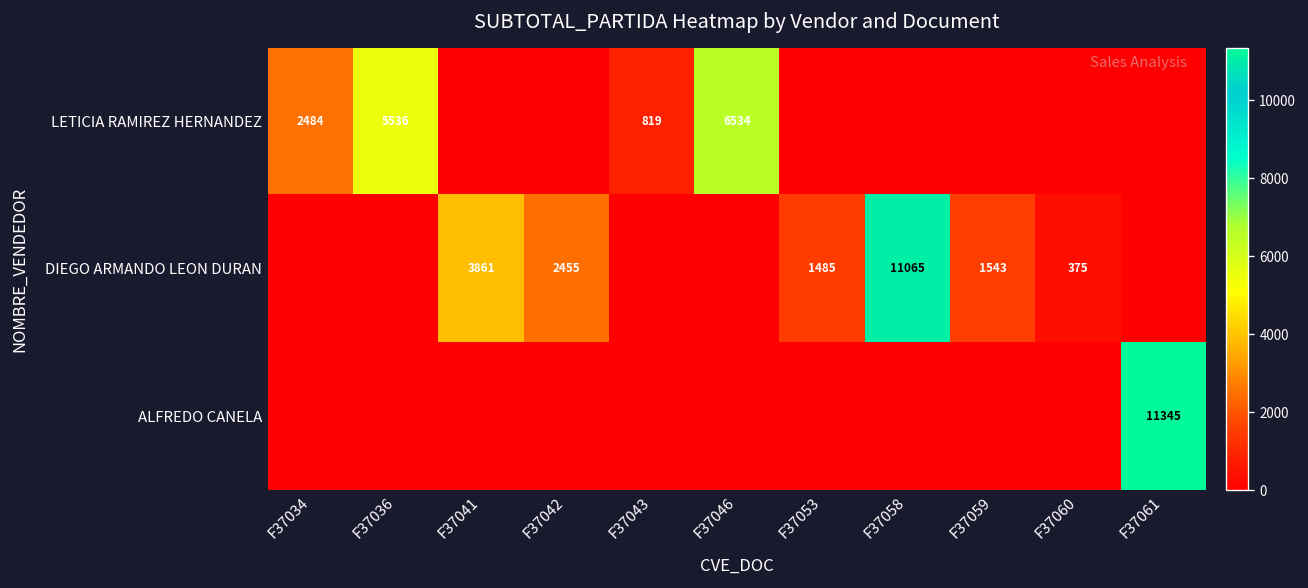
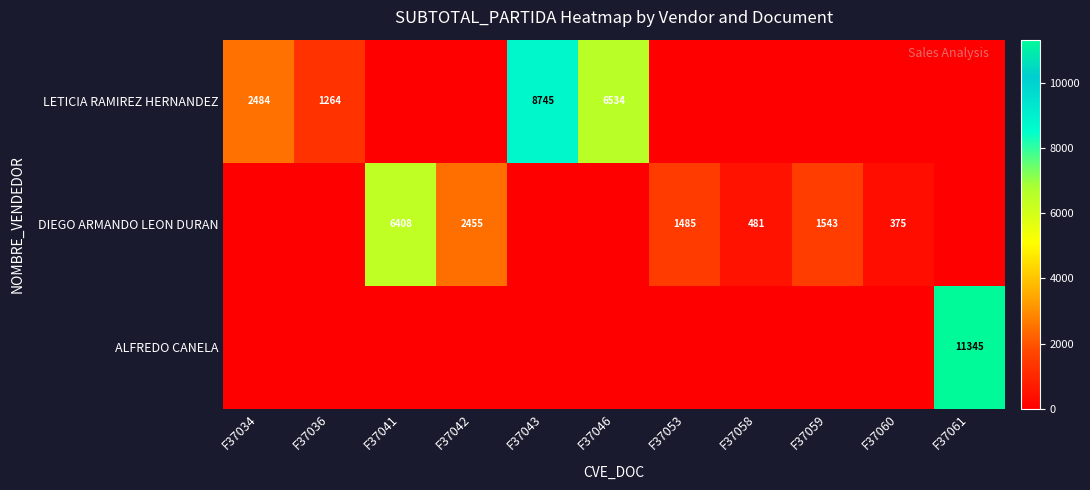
  {
    "LETICIA RAMIREZ HERNANDEZ": {
      "F37034": 2484,
-     "F37036": 5536,
-     "F37043": 819,
+     "F37036": 1264,
+     "F37043": 8745,
      "F37046": 6534
    },
    "DIEGO ARMANDO LEON DURAN": {
-     "F37041": 3861,
+     "F37041": 6408,
      "F37042": 2455,
      "F37053": 1485,
-     "F37058": 11065,
+     "F37058": 481,
      "F37059": 1543,
      "F37060": 375
    },
    "ALFREDO CANELA": {
      "F37061": 11345
    }
  }
